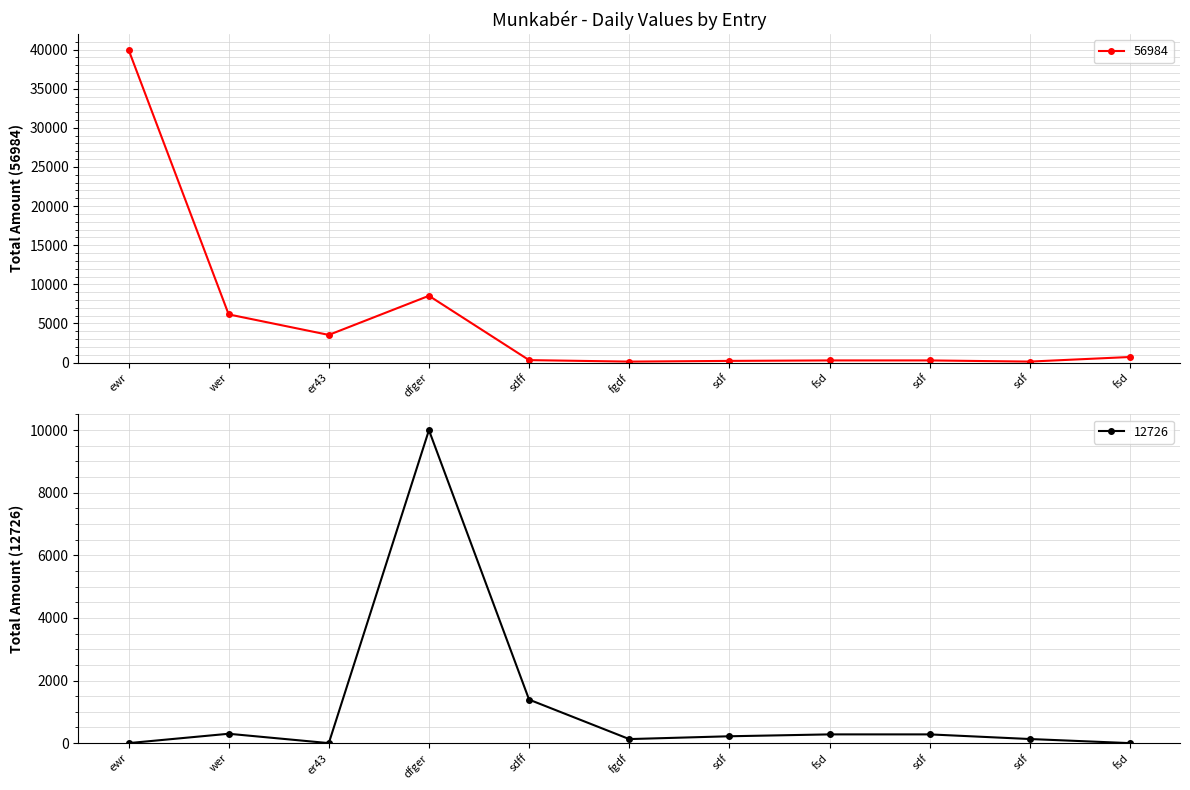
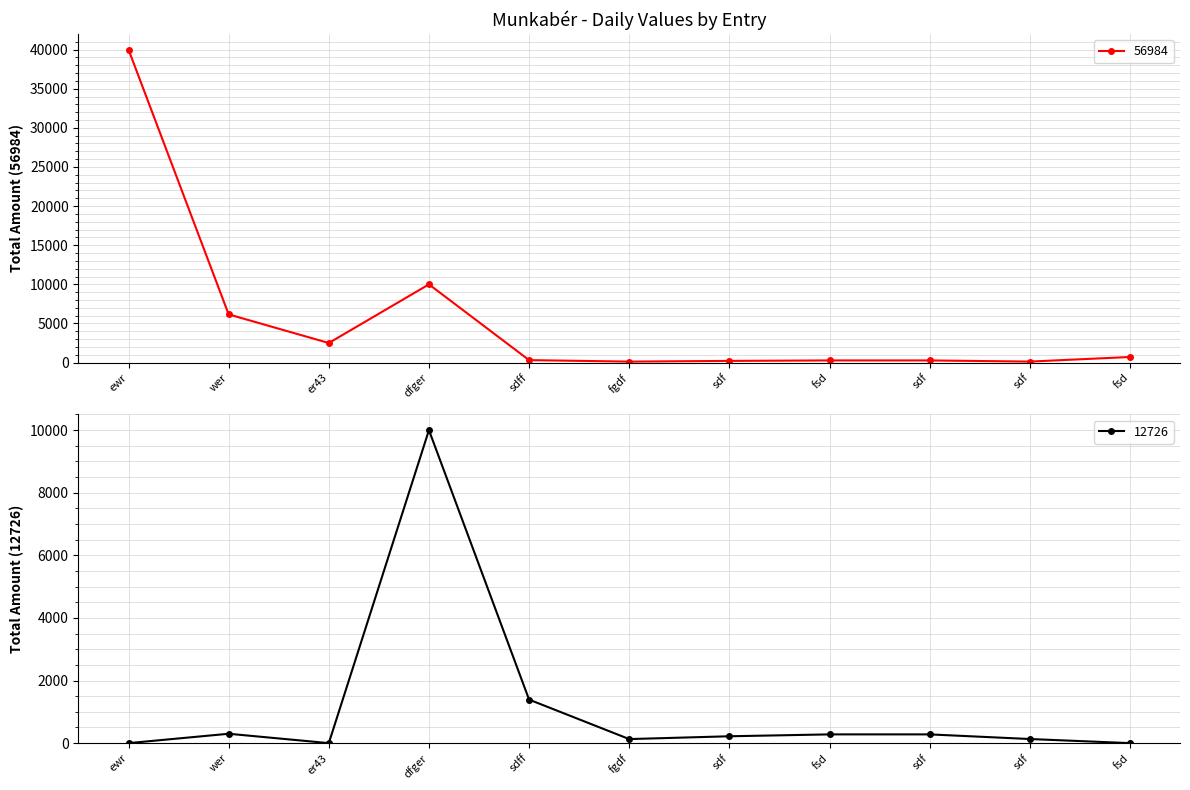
  {
    "Munkabér - Daily Values by Entry": {
      "ewr": 40000,
      "wer": 6000,
-     "er43": 4000,
-     "dfger": 9000,
+     "er43": 3000,
+     "dfger": 10000,
      "sdff": 0,
      "fgdf": 0
    }
  }
